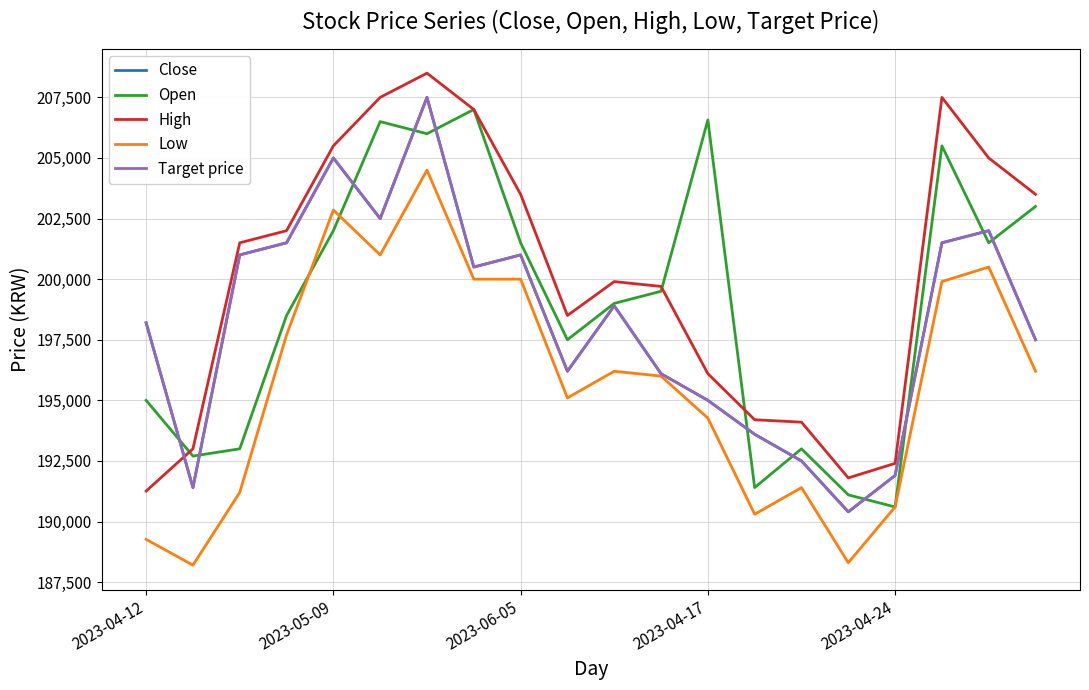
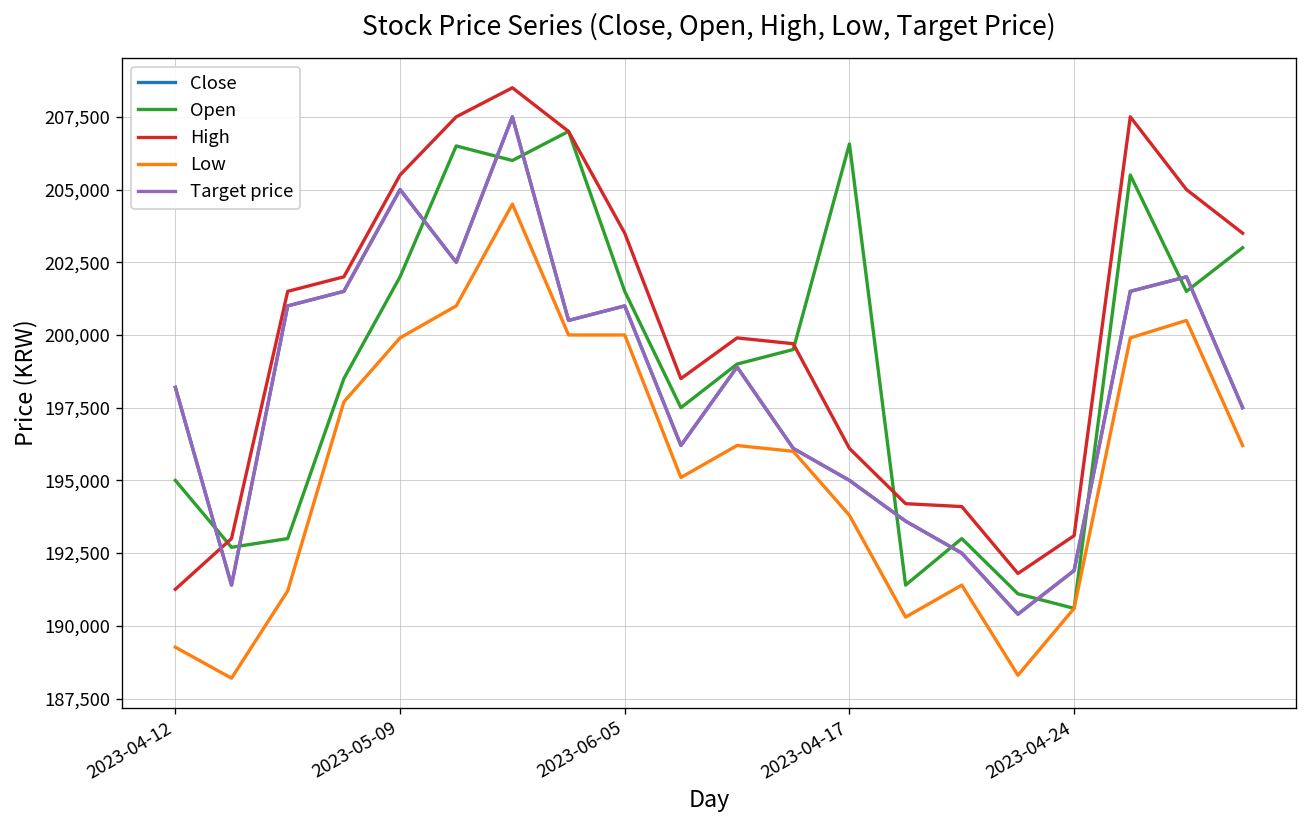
  {
    "Target price": {
      "2023-04-12": "198,200",
      "2023-05-09": "205,000",
      "2023-06-05": "201,000",
      "2023-04-17": "195,000",
      "2023-04-24": "191,900"
    },
    "Open": {
      "2023-04-12": "195,000",
      "2023-05-09": "202,000",
      "2023-06-05": "201,500",
      "2023-04-17": "206,600"
    },
    "High": {
      "2023-04-12": "191,300",
      "2023-05-09": "205,500",
      "2023-06-05": "203,500",
      "2023-04-17": "196,100",
-     "2023-04-24": "192,400"
+     "2023-04-24": "193,100"
    },
    "Low": {
      "2023-04-12": "189,300",
-     "2023-05-09": "202,900",
+     "2023-05-09": "199,900",
      "2023-06-05": "200,000",
-     "2023-04-17": "194,300"
+     "2023-04-17": "193,800"
    }
  }
